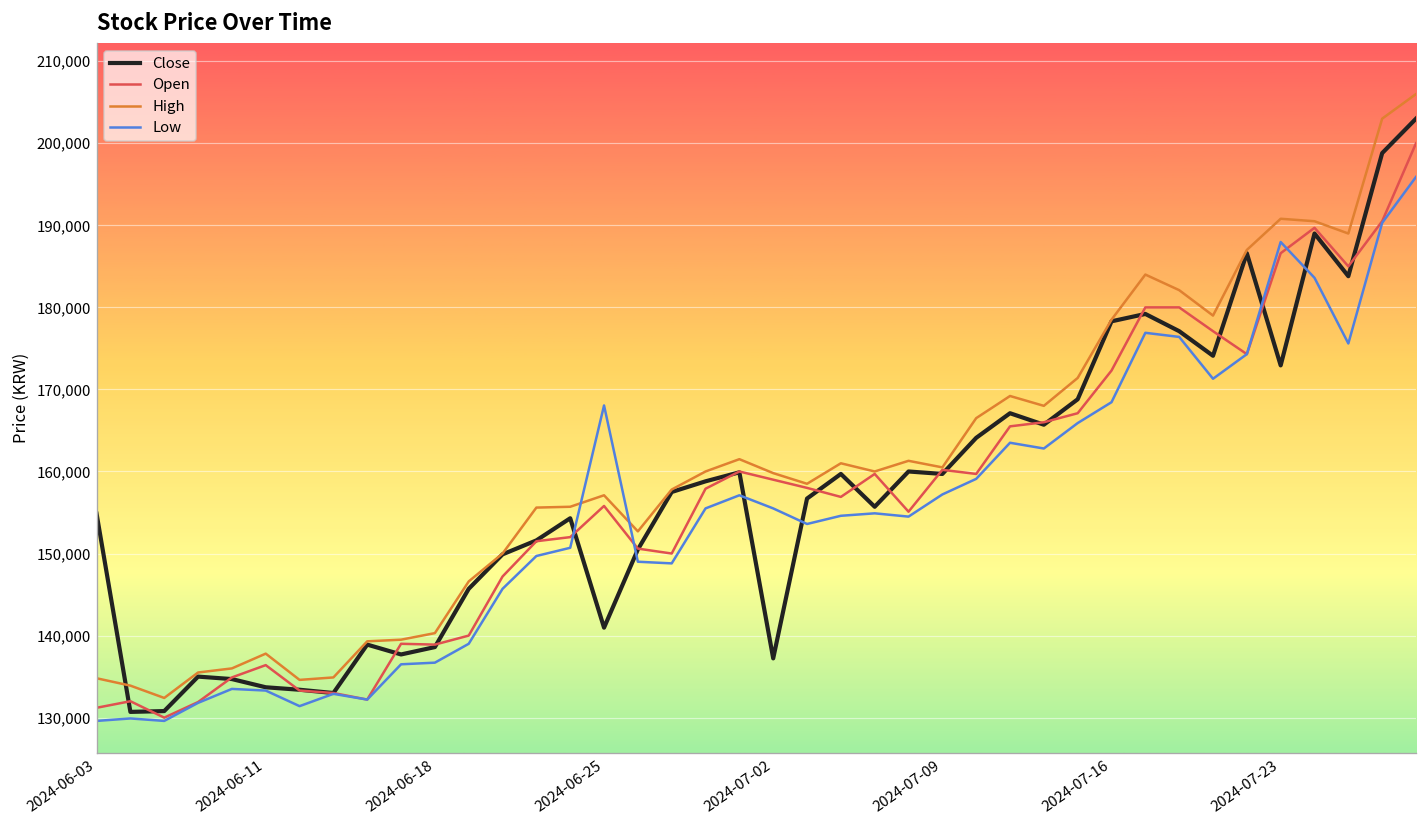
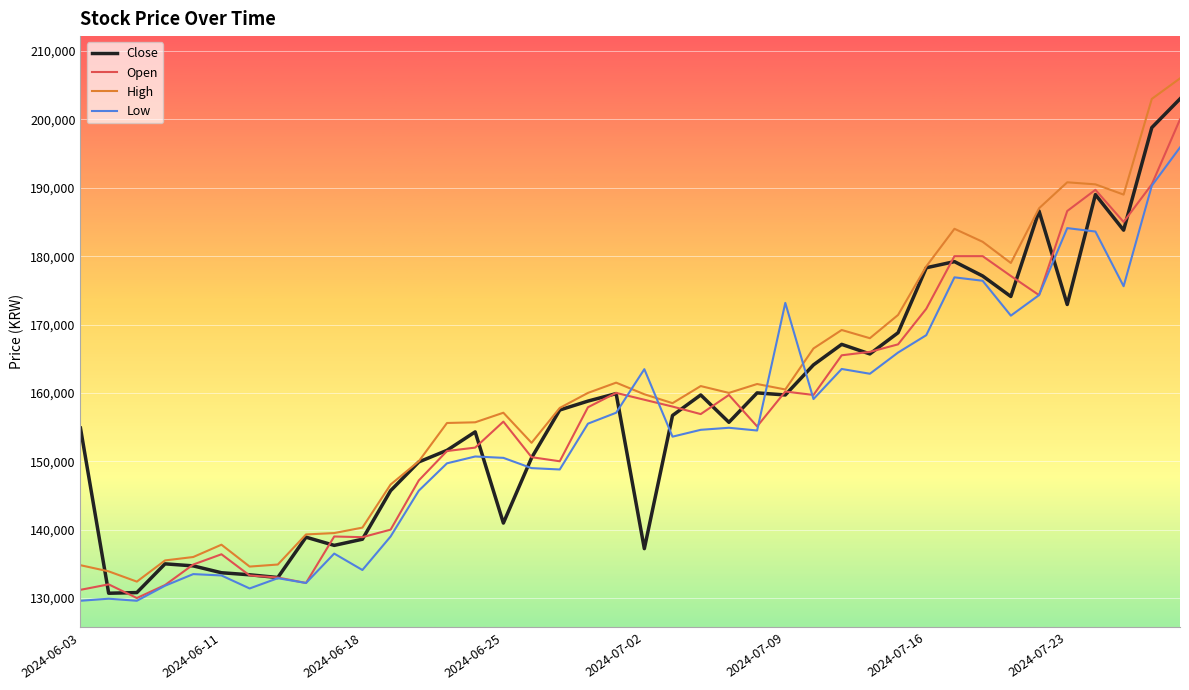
  {
    "Close": {
      "2024-06-03": "155,000",
      "2024-06-11": "134,000",
      "2024-06-25": "141,000",
      "2024-07-02": "137,000",
      "2024-07-09": "160,000",
      "2024-07-23": "173,000"
    },
    "Low": {
      "2024-06-03": "130,000",
      "2024-06-11": "133,000",
-     "2024-06-18": "137,000",
-     "2024-06-25": "168,000",
-     "2024-07-02": "156,000",
-     "2024-07-09": "157,000",
+     "2024-06-18": "134,000",
+     "2024-06-25": "151,000",
+     "2024-07-02": "163,000",
+     "2024-07-09": "173,000",
      "2024-07-16": "168,000",
-     "2024-07-23": "188,000"
+     "2024-07-23": "184,000"
    }
  }
